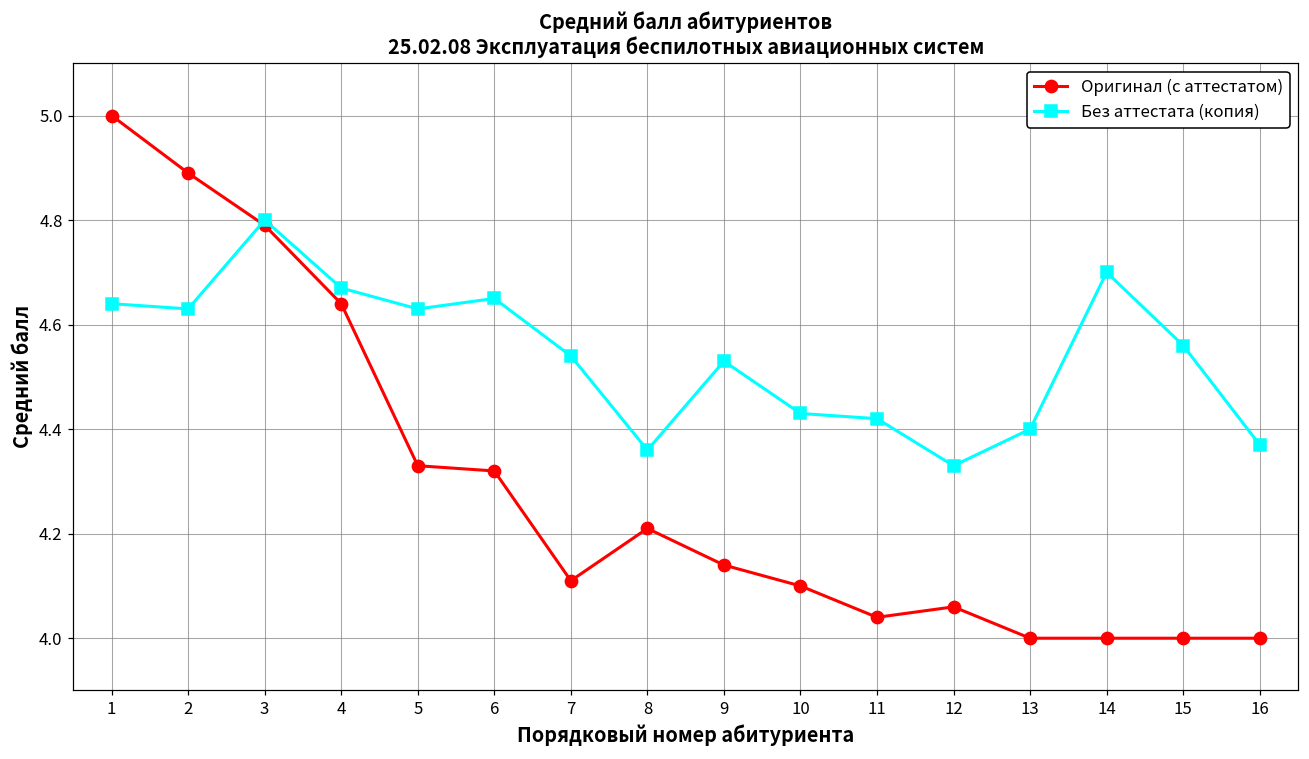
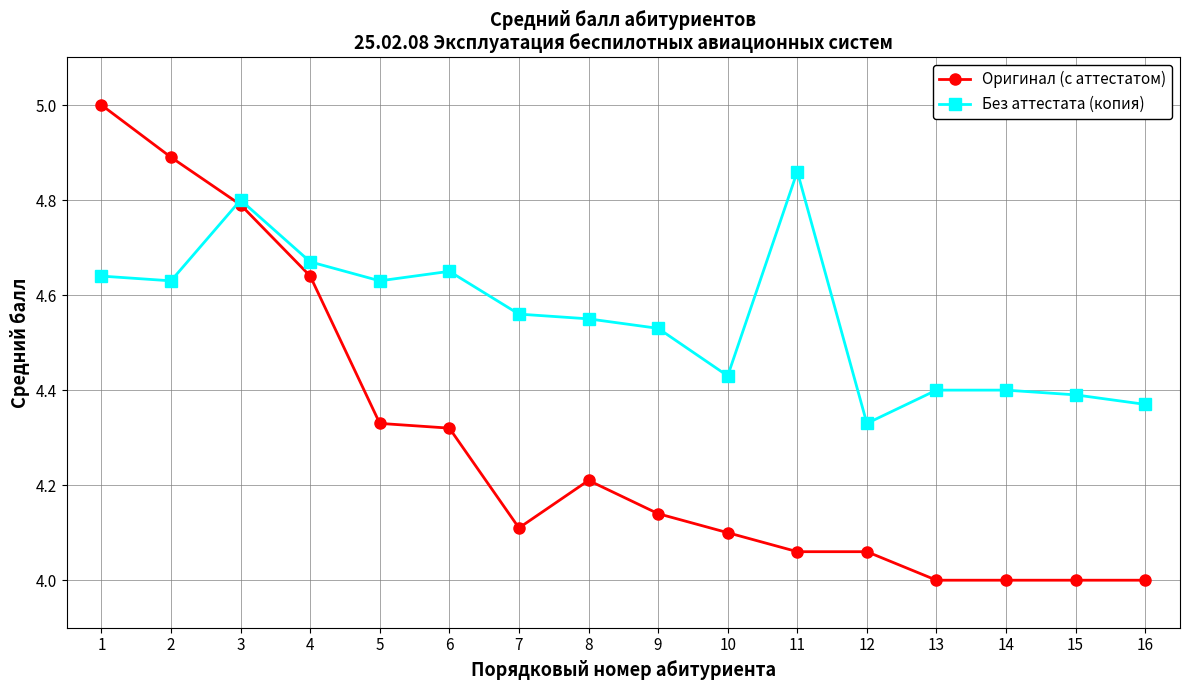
  {
    "Оригинал (с аттестатом)": {
      "1": 5.00,
      "2": 4.89,
      "3": 4.79,
      "4": 4.64,
      "5": 4.33,
      "6": 4.32,
      "7": 4.11,
      "8": 4.21,
      "9": 4.14,
      "10": 4.10,
-     "11": 4.04,
+     "11": 4.06,
      "12": 4.06,
      "13": 4.00,
      "14": 4.00,
      "15": 4.00,
      "16": 4.00
    },
    "Без аттестата (копия)": {
      "1": 4.64,
      "2": 4.63,
      "3": 4.80,
      "4": 4.67,
      "5": 4.63,
      "6": 4.65,
-     "7": 4.54,
-     "8": 4.36,
+     "7": 4.56,
+     "8": 4.55,
      "9": 4.53,
      "10": 4.43,
-     "11": 4.42,
+     "11": 4.86,
      "12": 4.33,
      "13": 4.40,
-     "14": 4.7,
-     "15": 4.56,
+     "14": 4.4,
+     "15": 4.39,
      "16": 4.37
    }
  }
